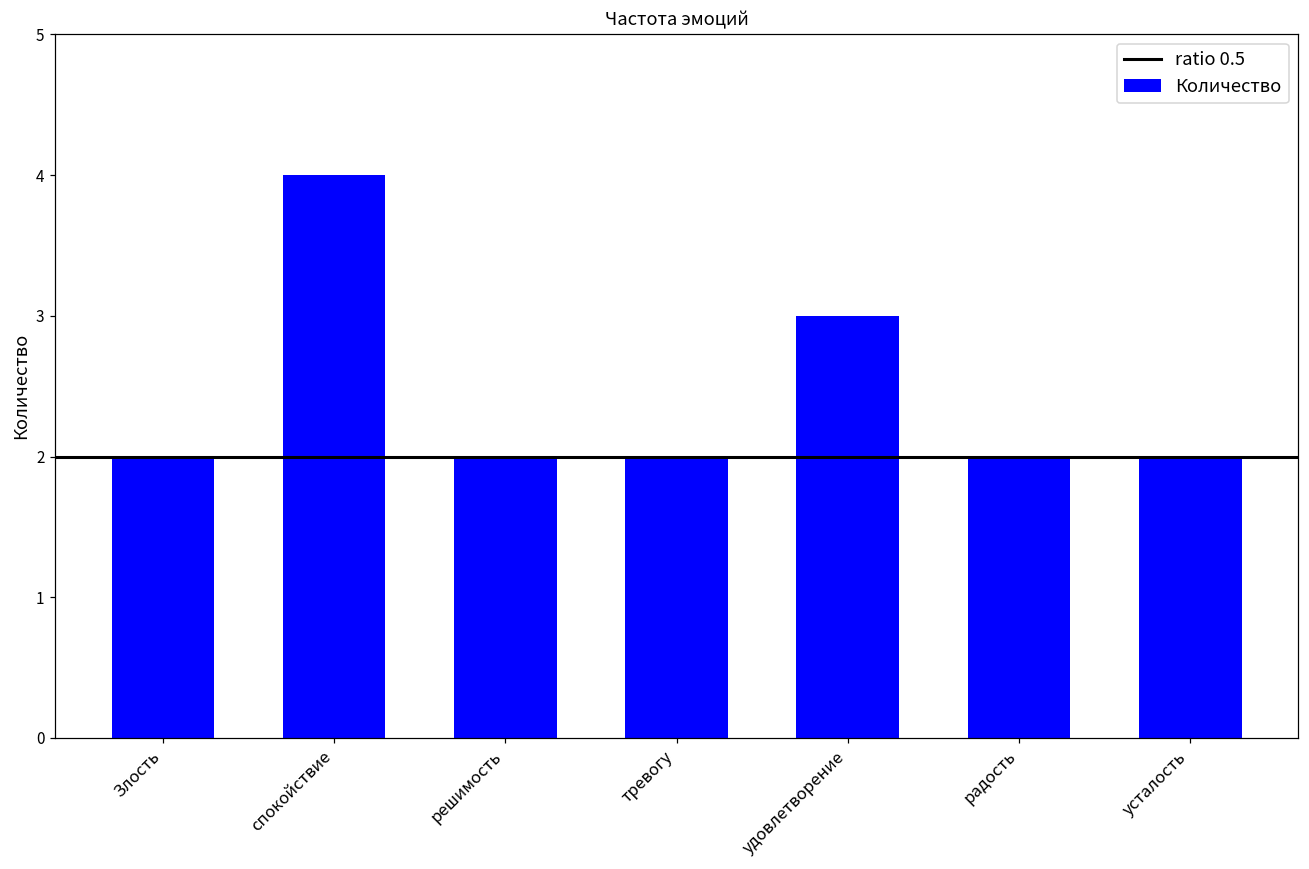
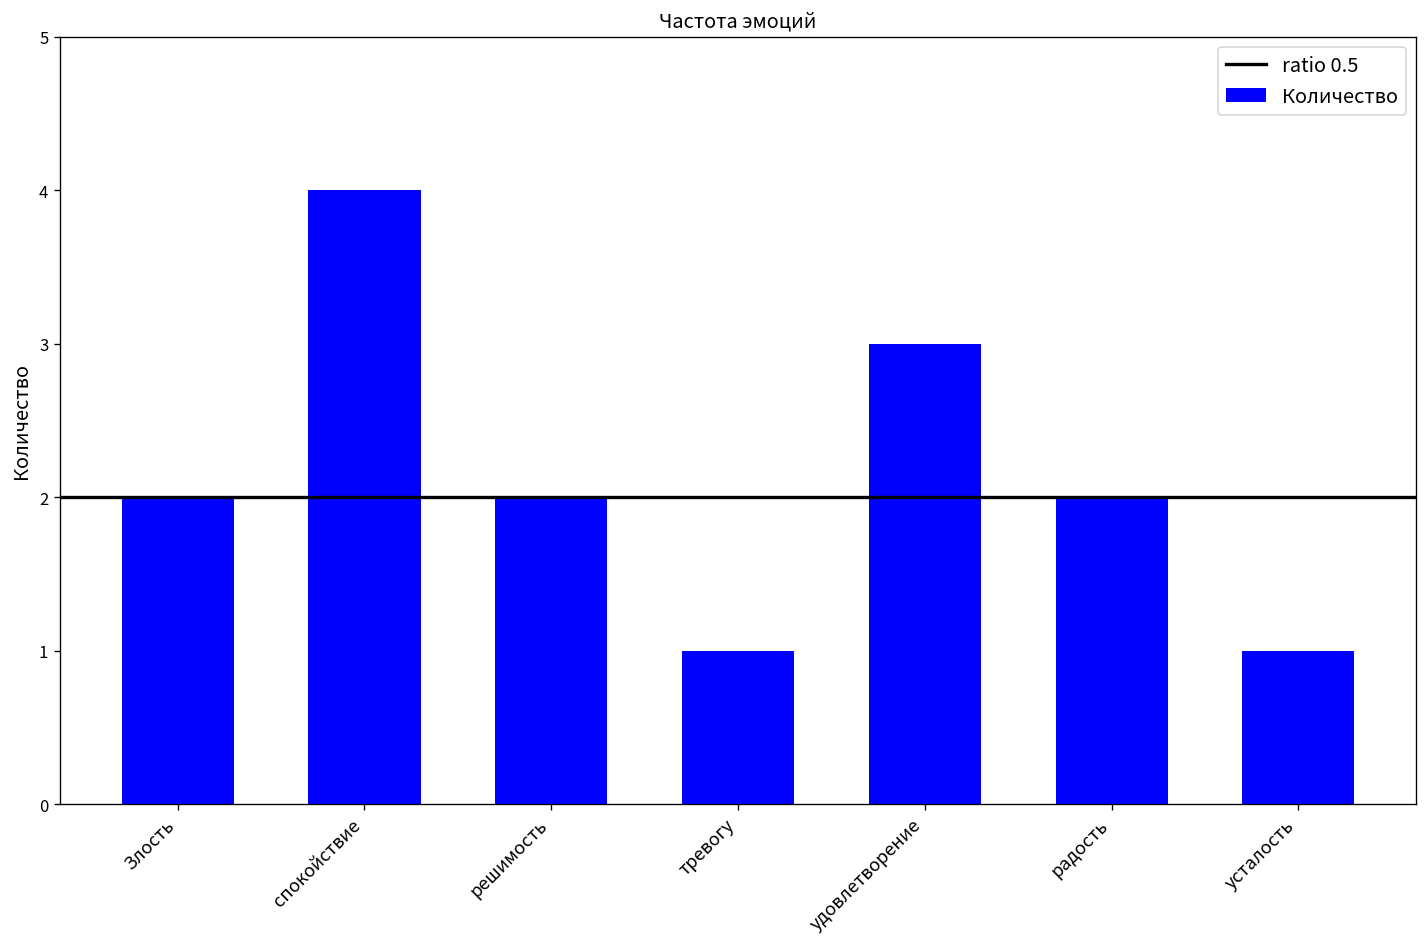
  {
    "Злость": 2,
    "спокойствие": 4,
    "решимость": 2,
-   "тревогу": 2,
+   "тревогу": 1,
    "удовлетворение": 3,
    "радость": 2,
-   "усталость": 2
+   "усталость": 1
  }
